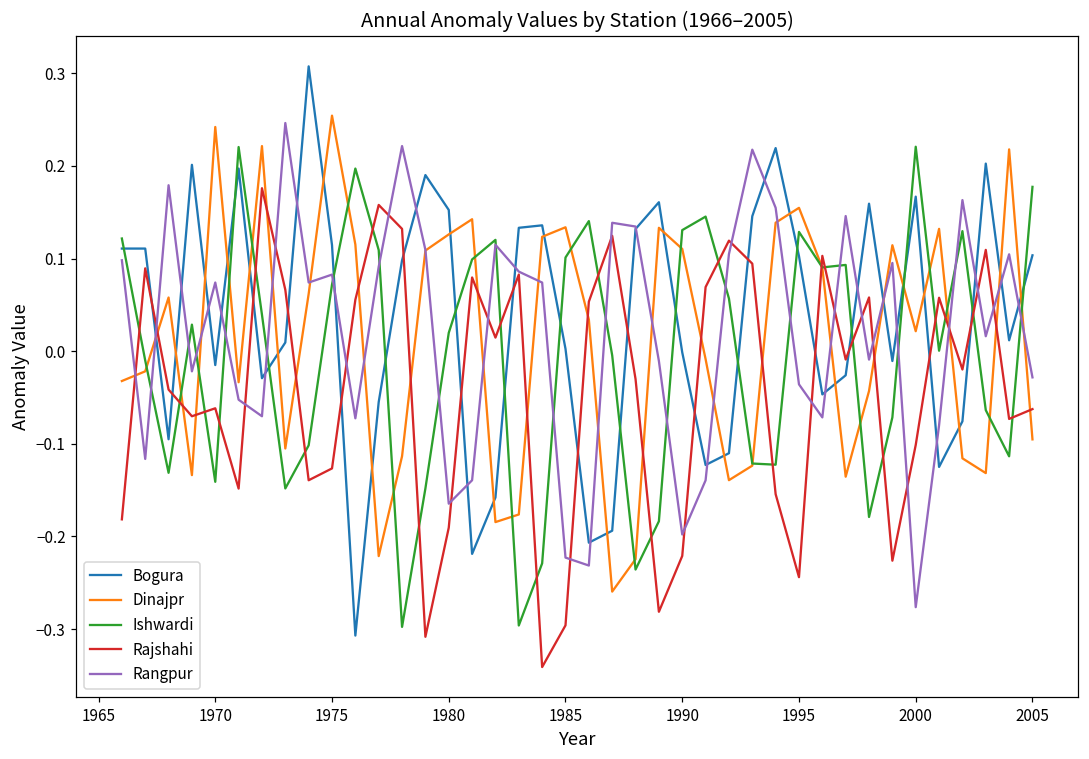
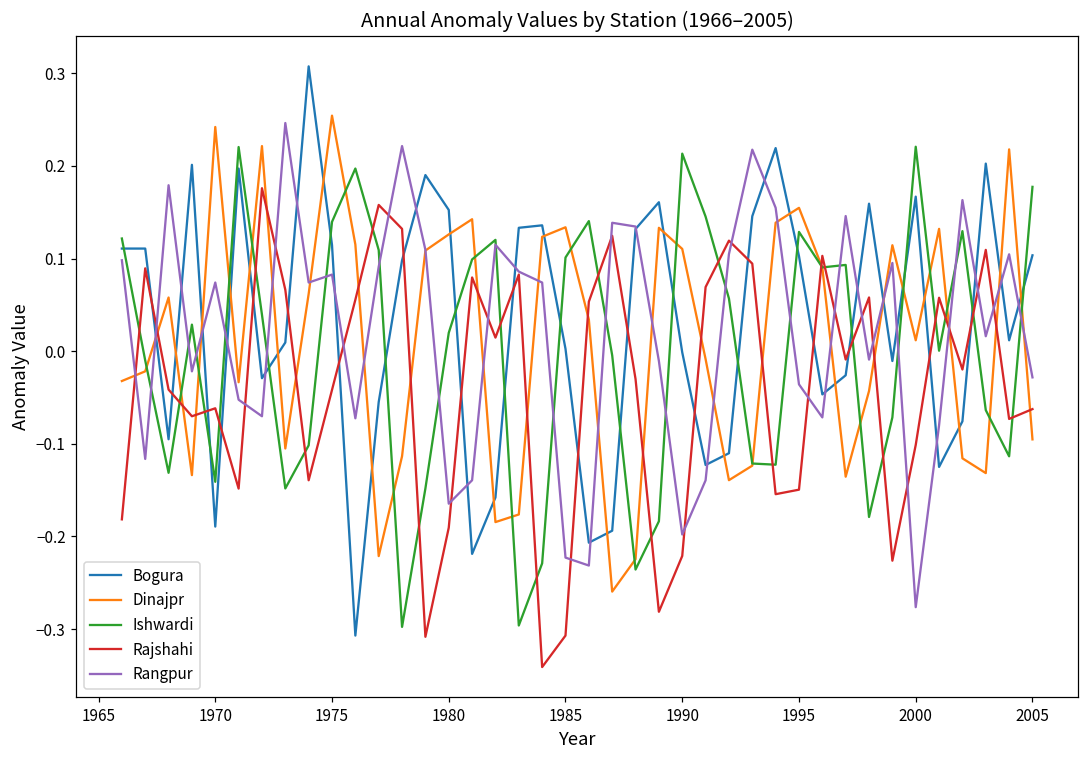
  {
    "Bogura": {
-     "1970": -0.01,
+     "1970": -0.19,
      "1975": 0.11,
      "1980": 0.15,
      "1985": 0.00,
      "1990": 0.00,
      "1995": 0.10,
      "2000": 0.17,
      "2005": 0.10
    },
    "Dinajpr": {
      "1970": 0.24,
      "1975": 0.25,
      "1980": 0.13,
      "1985": 0.13,
      "1990": 0.11,
      "1995": 0.15,
-     "2000": 0.02,
+     "2000": 0.01,
      "2005": -0.10
    },
    "Ishwardi": {
      "1970": -0.14,
-     "1975": 0.07,
+     "1975": 0.14,
      "1980": 0.02,
      "1985": 0.10,
-     "1990": 0.13,
+     "1990": 0.21,
      "1995": 0.13,
      "2000": 0.22,
      "2005": 0.18
    },
    "Rajshahi": {
      "1970": -0.06,
-     "1975": -0.13,
+     "1975": -0.04,
      "1980": -0.19,
-     "1985": -0.30,
+     "1985": -0.31,
      "1990": -0.22,
-     "1995": -0.24,
+     "1995": -0.15,
      "2000": -0.10,
      "2005": -0.06
    },
    "Rangpur": {
      "1970": 0.07,
      "1975": 0.08,
      "1980": -0.16,
      "1985": -0.22,
      "1990": -0.20,
      "1995": -0.04,
      "2000": -0.28,
      "2005": -0.03
    }
  }
